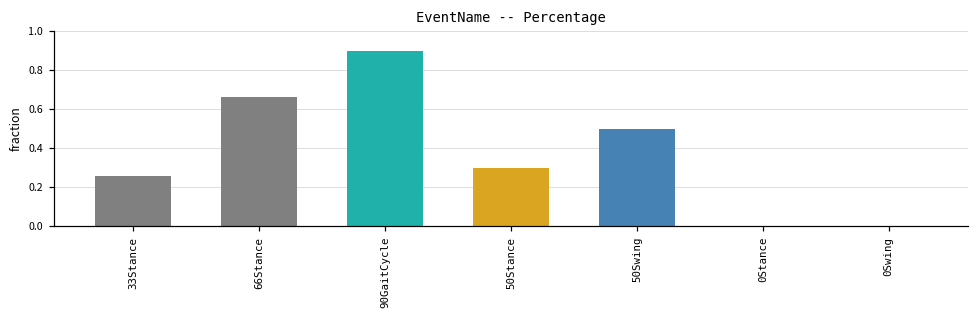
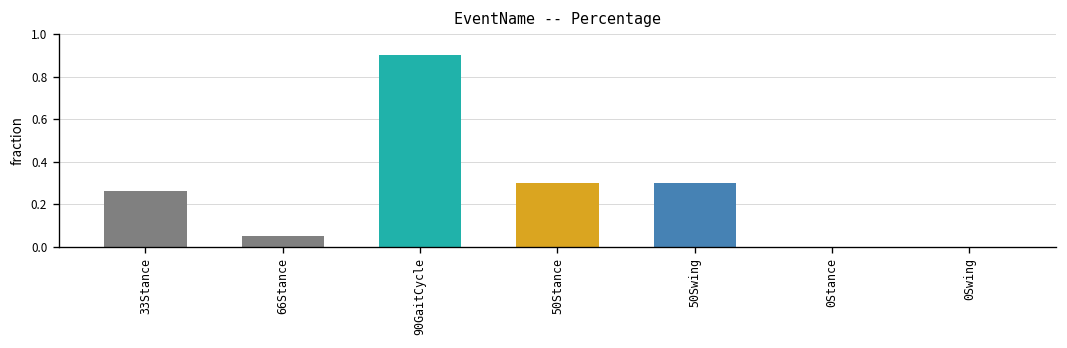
  {
    "33Stance": 0.26,
-   "66Stance": 0.66,
+   "66Stance": 0.05,
    "90GaitCycle": 0.90,
    "50Stance": 0.30,
-   "50Swing": 0.5,
+   "50Swing": 0.3,
    "0Stance": 0.00,
    "0Swing": 0.00
  }
